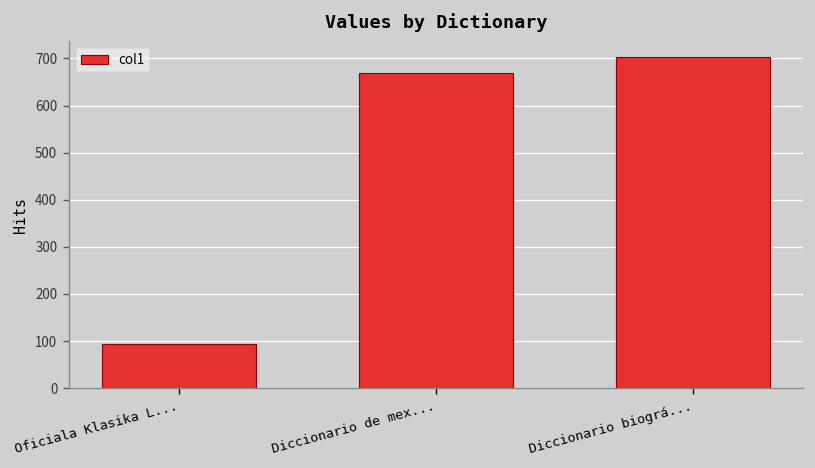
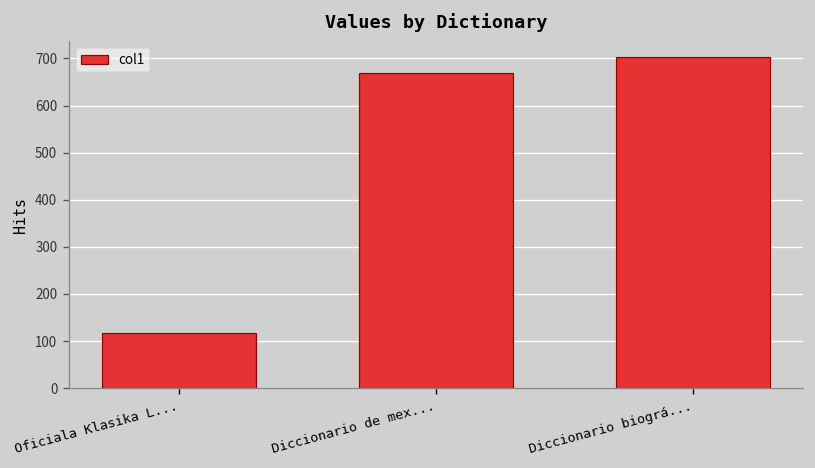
  {
-   "Oficiala Klasika L...": 90,
+   "Oficiala Klasika L...": 120,
    "Diccionario de mex...": 670,
    "Diccionario biográ...": 700
  }
